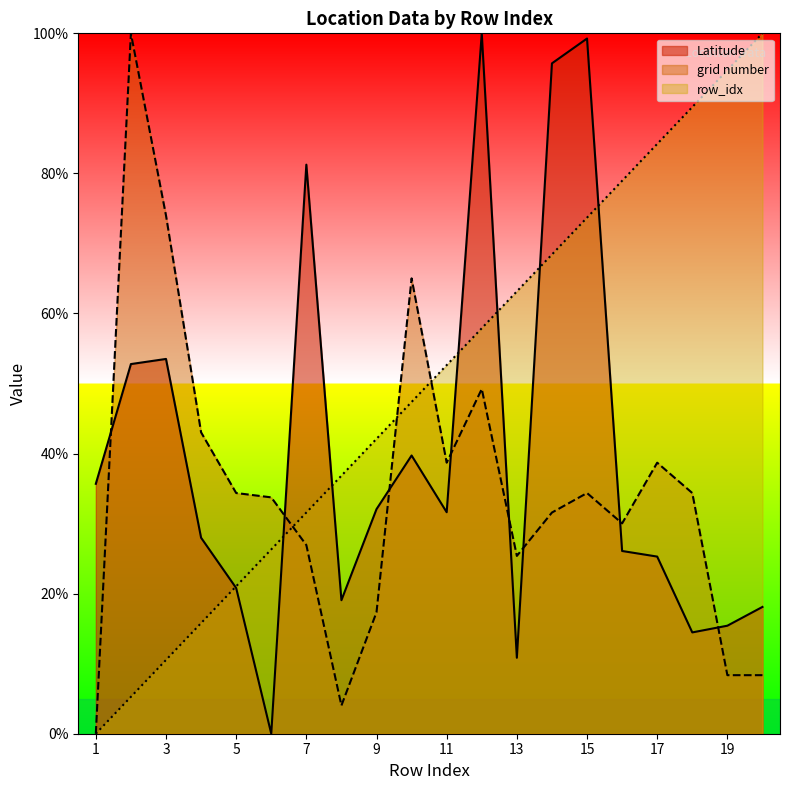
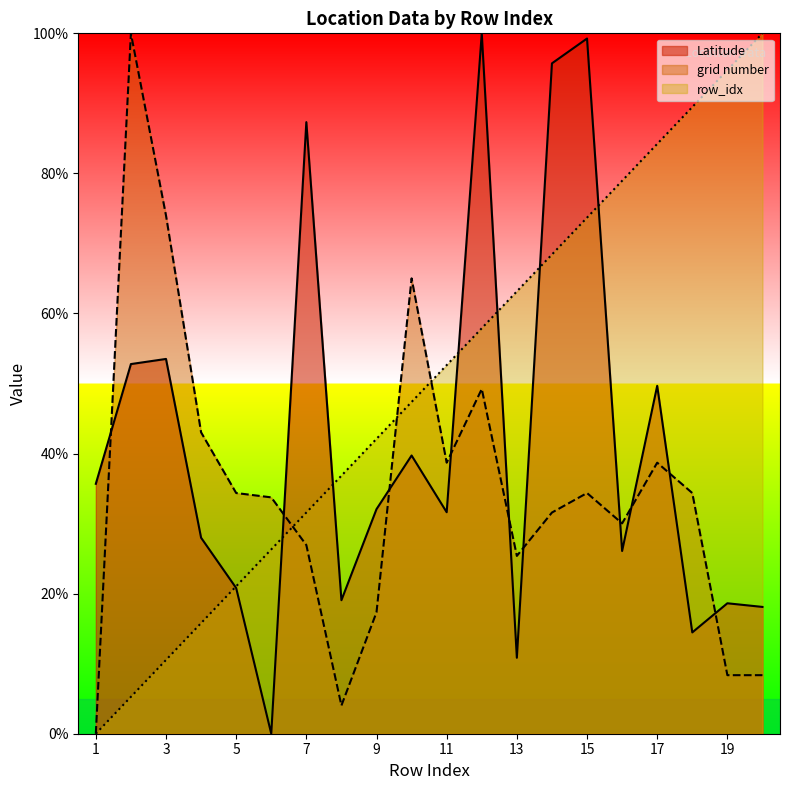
  {
    "Latitude": {
      "1": "36%",
      "3": "54%",
-     "7": "81%",
+     "7": "87%",
      "9": "32%",
      "11": "32%",
      "13": "11%",
      "15": "99%",
-     "17": "25%",
-     "19": "15%"
+     "17": "50%",
+     "19": "19%"
    }
  }
